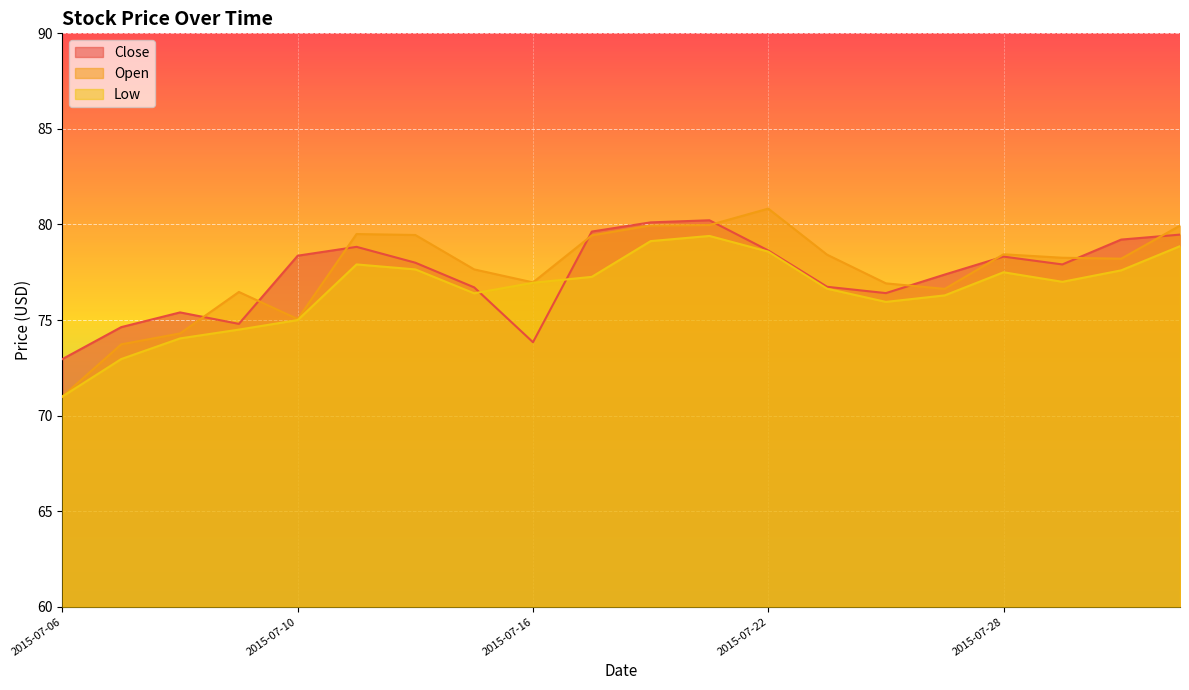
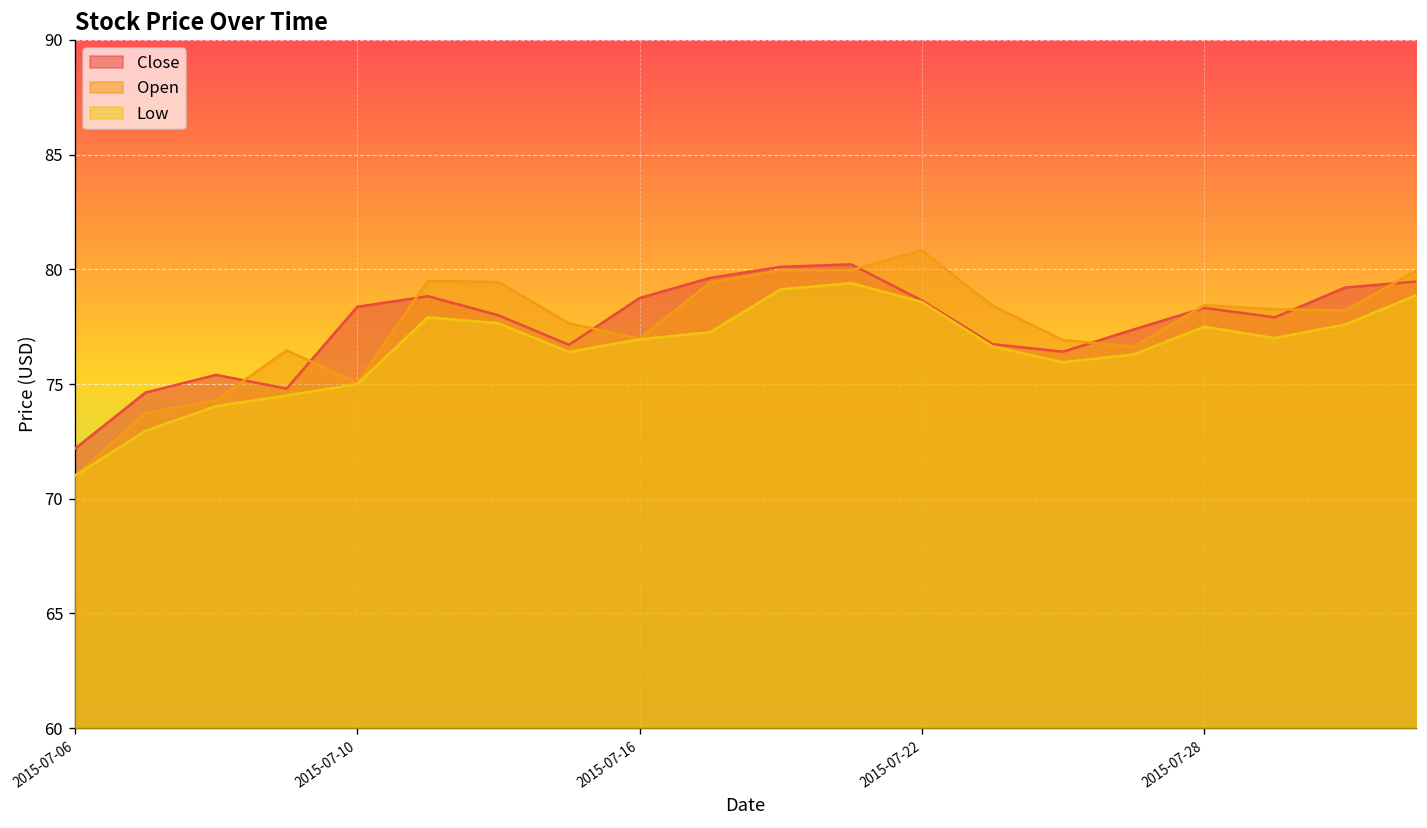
  {
    "Close": {
-     "2015-07-06": 73.0,
+     "2015-07-06": 72.2,
      "2015-07-10": 78.4,
-     "2015-07-16": 73.8
+     "2015-07-16": 78.8
    }
  }
